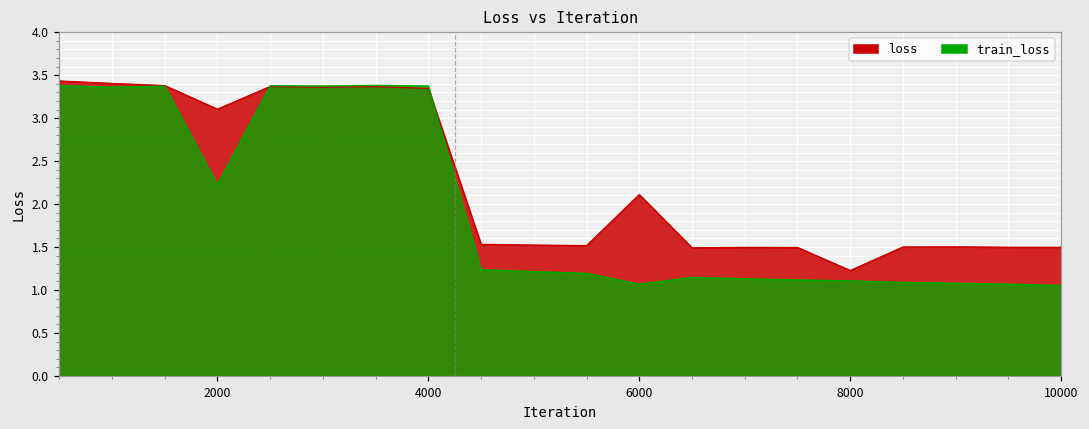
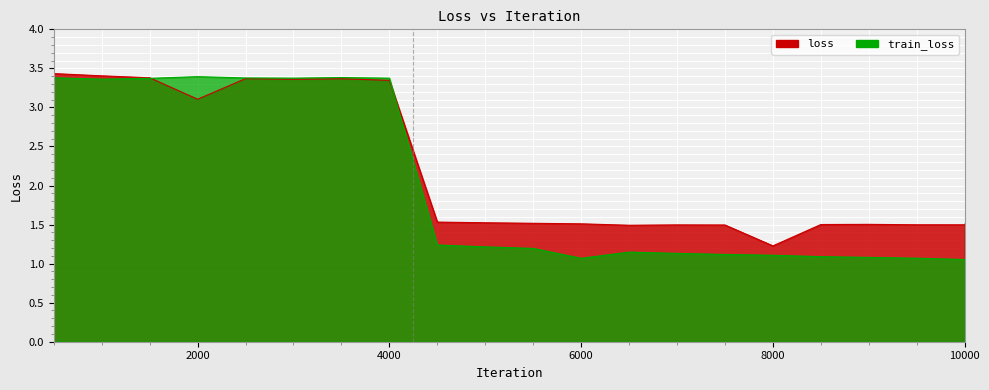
  {
    "loss": {
      "2000": 3.1,
-     "6000": 2.1,
+     "6000": 1.5,
      "8000": 1.2,
      "10000": 1.5
    },
    "train_loss": {
-     "2000": 2.2,
+     "2000": 3.4,
      "6000": 1.1,
      "8000": 1.1,
      "10000": 1.1
    }
  }
